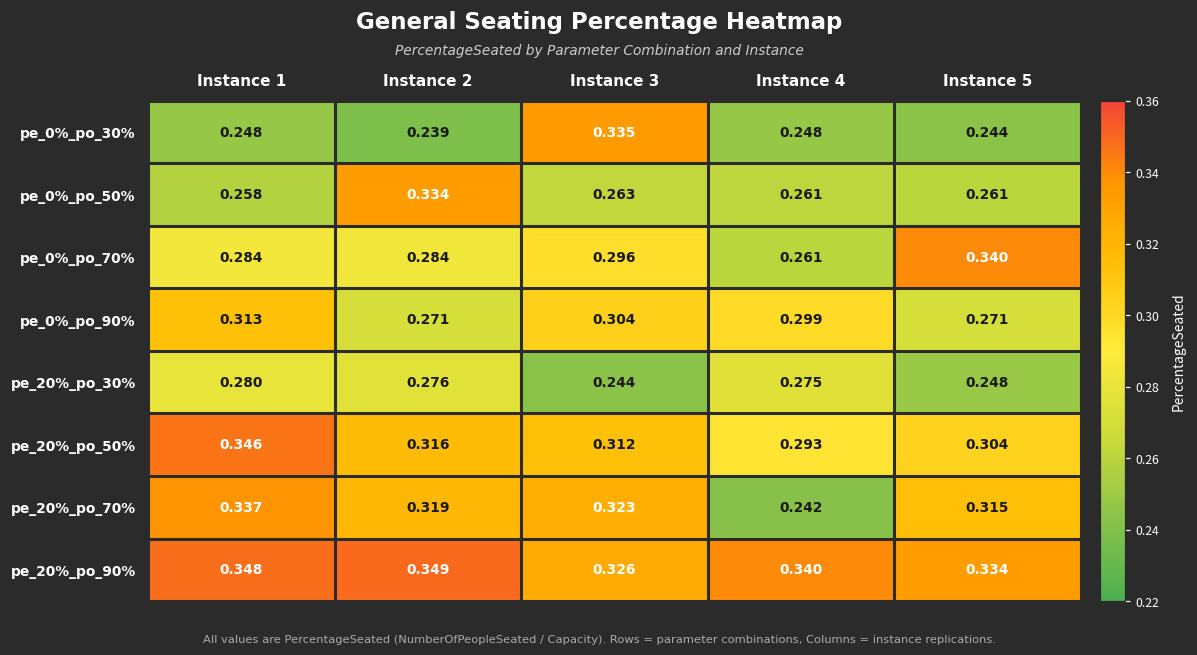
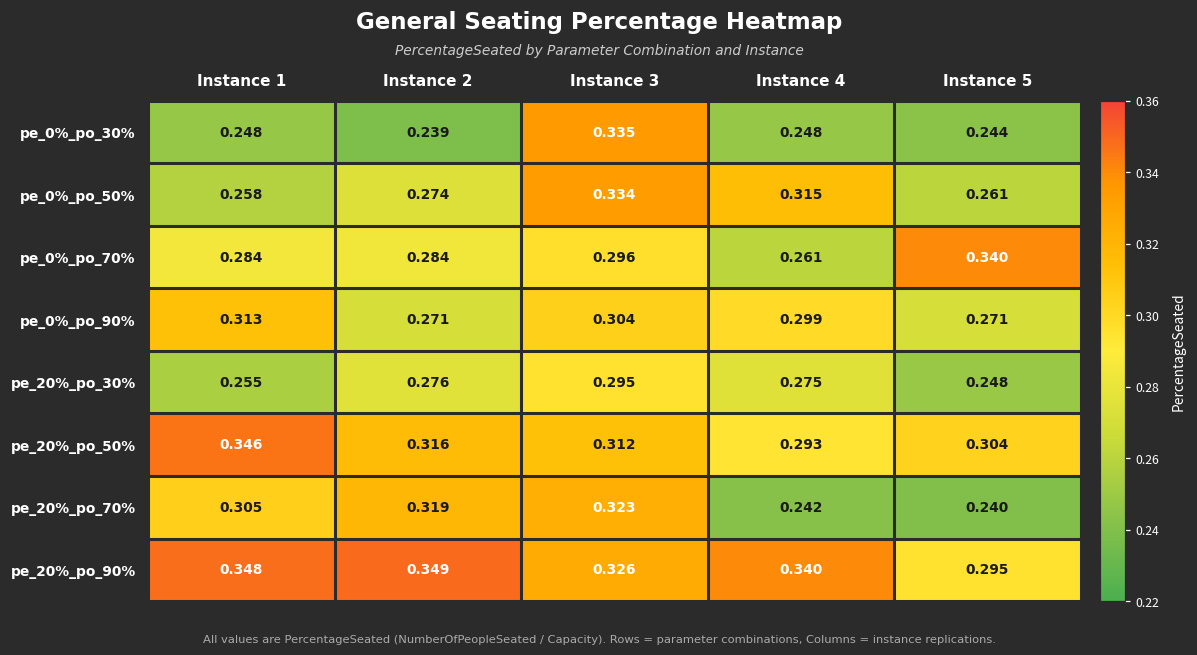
  {
    "pe_0%_po_30%": {
      "Instance 1": 0.248,
      "Instance 2": 0.239,
      "Instance 3": 0.335,
      "Instance 4": 0.248,
      "Instance 5": 0.244
    },
    "pe_0%_po_50%": {
      "Instance 1": 0.258,
-     "Instance 2": 0.334,
-     "Instance 3": 0.263,
-     "Instance 4": 0.261,
+     "Instance 2": 0.274,
+     "Instance 3": 0.334,
+     "Instance 4": 0.315,
      "Instance 5": 0.261
    },
    "pe_0%_po_70%": {
      "Instance 1": 0.284,
      "Instance 2": 0.284,
      "Instance 3": 0.296,
      "Instance 4": 0.261,
      "Instance 5": 0.340
    },
    "pe_0%_po_90%": {
      "Instance 1": 0.313,
      "Instance 2": 0.271,
      "Instance 3": 0.304,
      "Instance 4": 0.299,
      "Instance 5": 0.271
    },
    "pe_20%_po_30%": {
-     "Instance 1": 0.280,
+     "Instance 1": 0.255,
      "Instance 2": 0.276,
-     "Instance 3": 0.244,
+     "Instance 3": 0.295,
      "Instance 4": 0.275,
      "Instance 5": 0.248
    },
    "pe_20%_po_50%": {
      "Instance 1": 0.346,
      "Instance 2": 0.316,
      "Instance 3": 0.312,
      "Instance 4": 0.293,
      "Instance 5": 0.304
    },
    "pe_20%_po_70%": {
-     "Instance 1": 0.337,
+     "Instance 1": 0.305,
      "Instance 2": 0.319,
      "Instance 3": 0.323,
      "Instance 4": 0.242,
-     "Instance 5": 0.315
+     "Instance 5": 0.240
    },
    "pe_20%_po_90%": {
      "Instance 1": 0.348,
      "Instance 2": 0.349,
      "Instance 3": 0.326,
      "Instance 4": 0.340,
-     "Instance 5": 0.334
+     "Instance 5": 0.295
    }
  }
